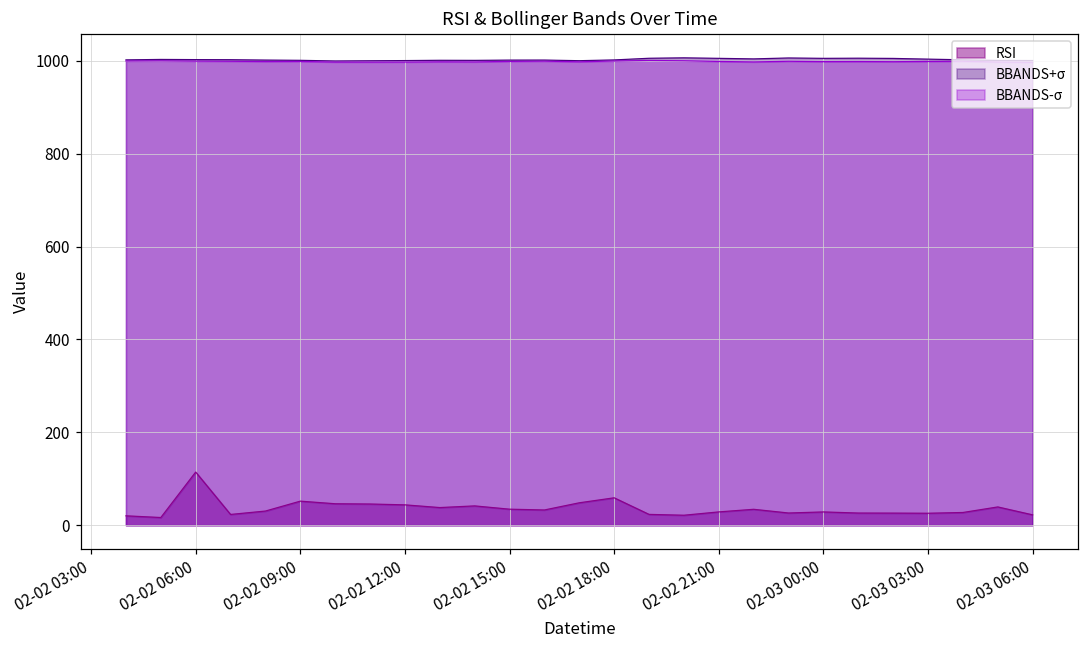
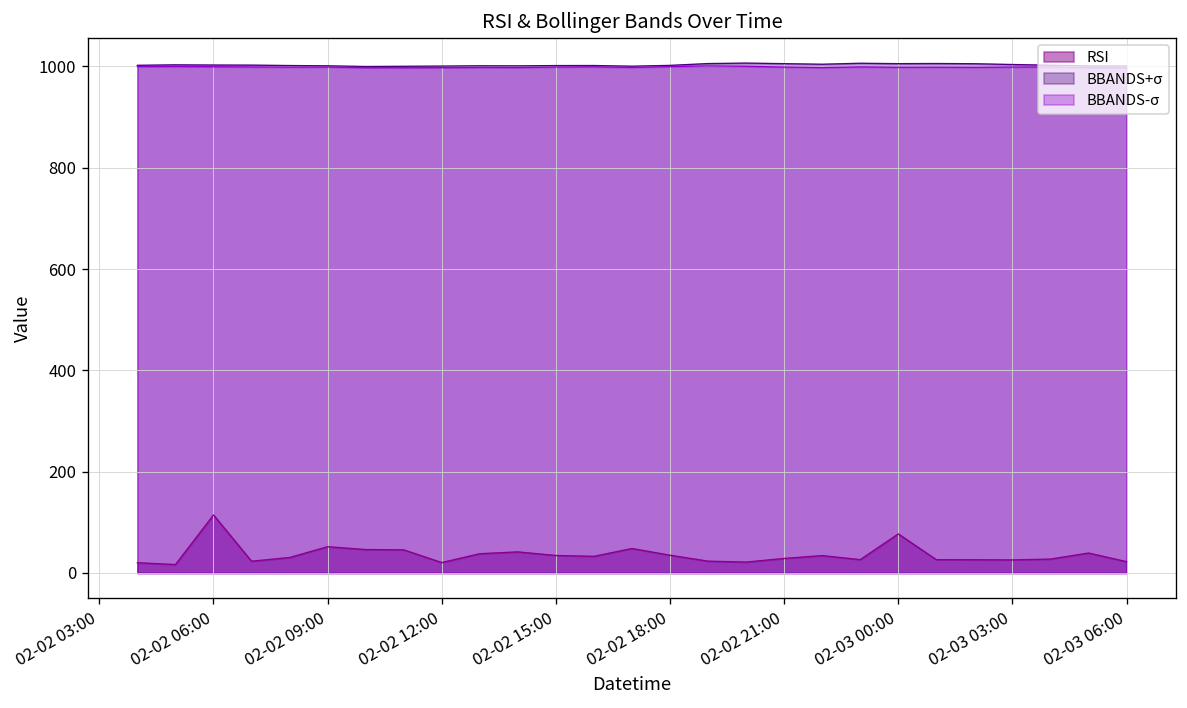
  {
    "RSI": {
      "02-02 06:00": 110,
      "02-02 09:00": 50,
-     "02-02 12:00": 40,
+     "02-02 12:00": 20,
      "02-02 15:00": 30,
-     "02-02 18:00": 60,
+     "02-02 18:00": 40,
      "02-02 21:00": 30,
-     "02-03 00:00": 30,
+     "02-03 00:00": 80,
      "02-03 03:00": 30,
      "02-03 06:00": 20
    }
  }
